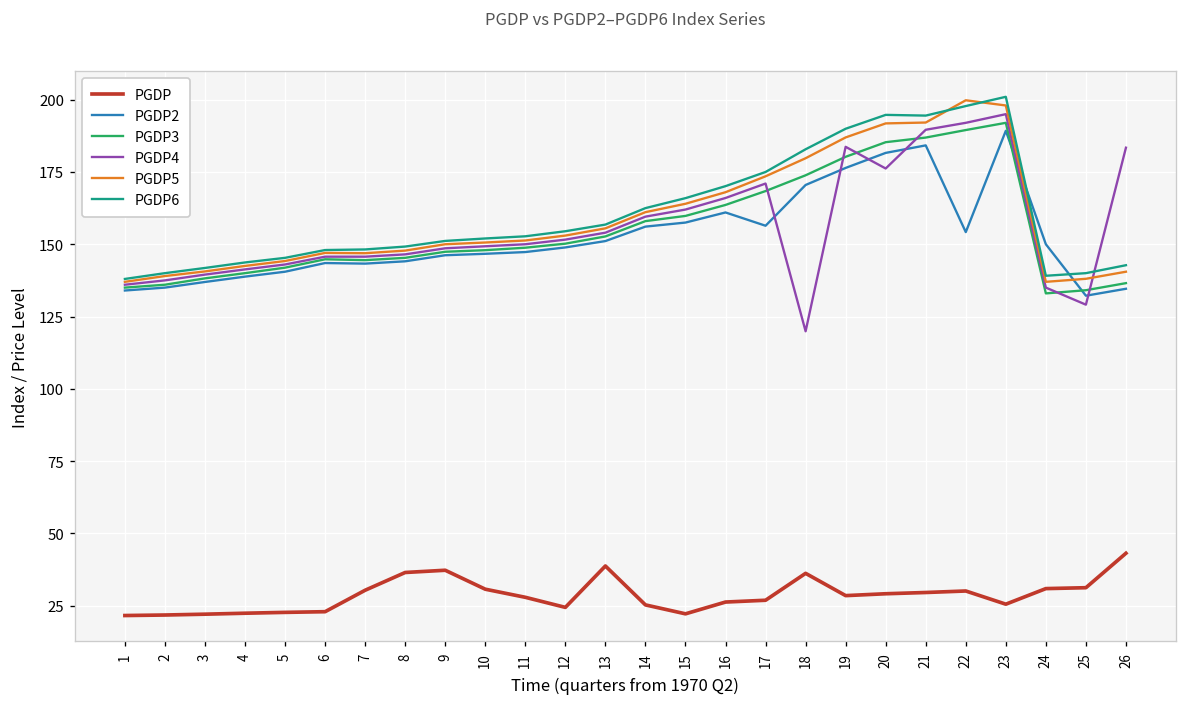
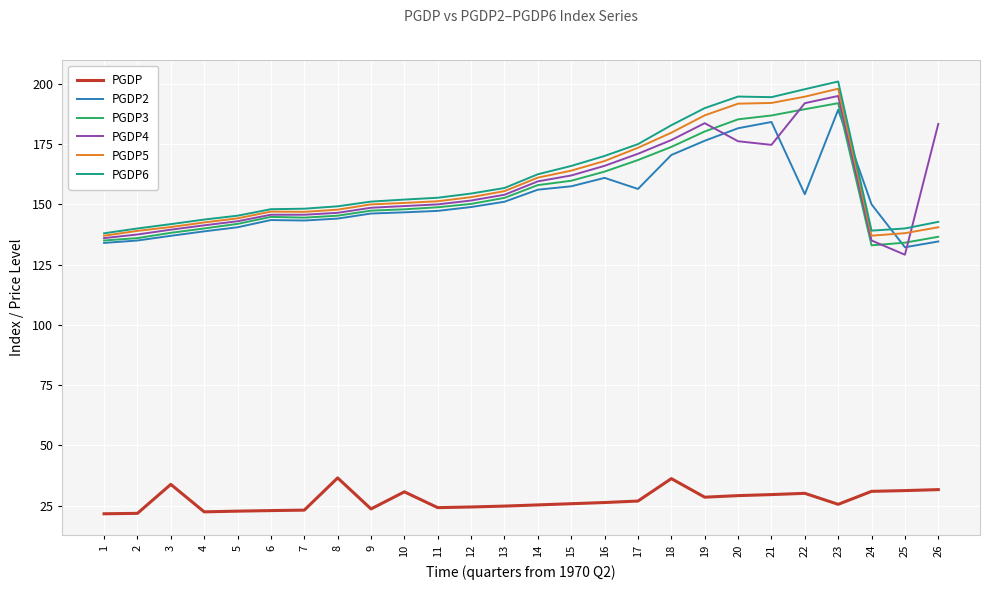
  {
    "PGDP": {
      "1": 22,
      "2": 22,
-     "3": 22,
+     "3": 34,
      "4": 22,
      "5": 23,
      "6": 23,
-     "7": 30,
+     "7": 23,
      "8": 36,
-     "9": 37,
+     "9": 24,
      "10": 31,
-     "11": 28,
+     "11": 24,
      "12": 24,
-     "13": 39,
+     "13": 25,
      "14": 25,
-     "15": 22,
+     "15": 26,
      "16": 26,
      "17": 27,
      "18": 36,
      "19": 28,
      "20": 29,
      "21": 30,
      "22": 30,
      "23": 26,
      "24": 31,
      "25": 31,
-     "26": 43
+     "26": 32
    },
    "PGDP2": {
      "3": 137,
      "4": 139,
      "5": 141,
      "6": 144,
      "7": 143,
      "8": 144,
      "9": 146,
      "10": 147,
      "11": 147,
      "12": 149,
      "13": 151,
      "14": 156,
      "15": 158,
      "16": 161,
      "17": 156,
      "18": 171,
      "19": 176,
      "20": 182,
      "21": 184,
      "22": 154,
      "23": 189,
      "24": 150,
      "25": 132,
      "26": 135
    },
    "PGDP4": {
      "2": 138,
      "3": 140,
      "4": 141,
      "5": 143,
      "7": 146,
      "8": 147,
      "9": 149,
      "10": 149,
      "11": 150,
      "12": 152,
      "13": 154,
      "14": 160,
      "15": 162,
      "16": 166,
      "17": 171,
-     "18": 120,
+     "18": 177,
      "19": 184,
      "20": 176,
-     "21": 190,
+     "21": 175,
      "22": 192,
      "23": 195,
      "24": 135,
      "25": 129,
      "26": 183
    },
    "PGDP5": {
      "3": 141,
      "4": 143,
      "5": 144,
      "7": 147,
      "8": 148,
      "9": 150,
      "10": 151,
      "11": 151,
      "12": 153,
      "13": 156,
      "14": 161,
      "15": 164,
      "16": 168,
      "17": 174,
      "18": 180,
      "19": 187,
      "20": 192,
      "21": 192,
-     "22": 200,
+     "22": 195,
      "23": 198,
      "24": 137,
      "25": 138,
      "26": 141
    }
  }
